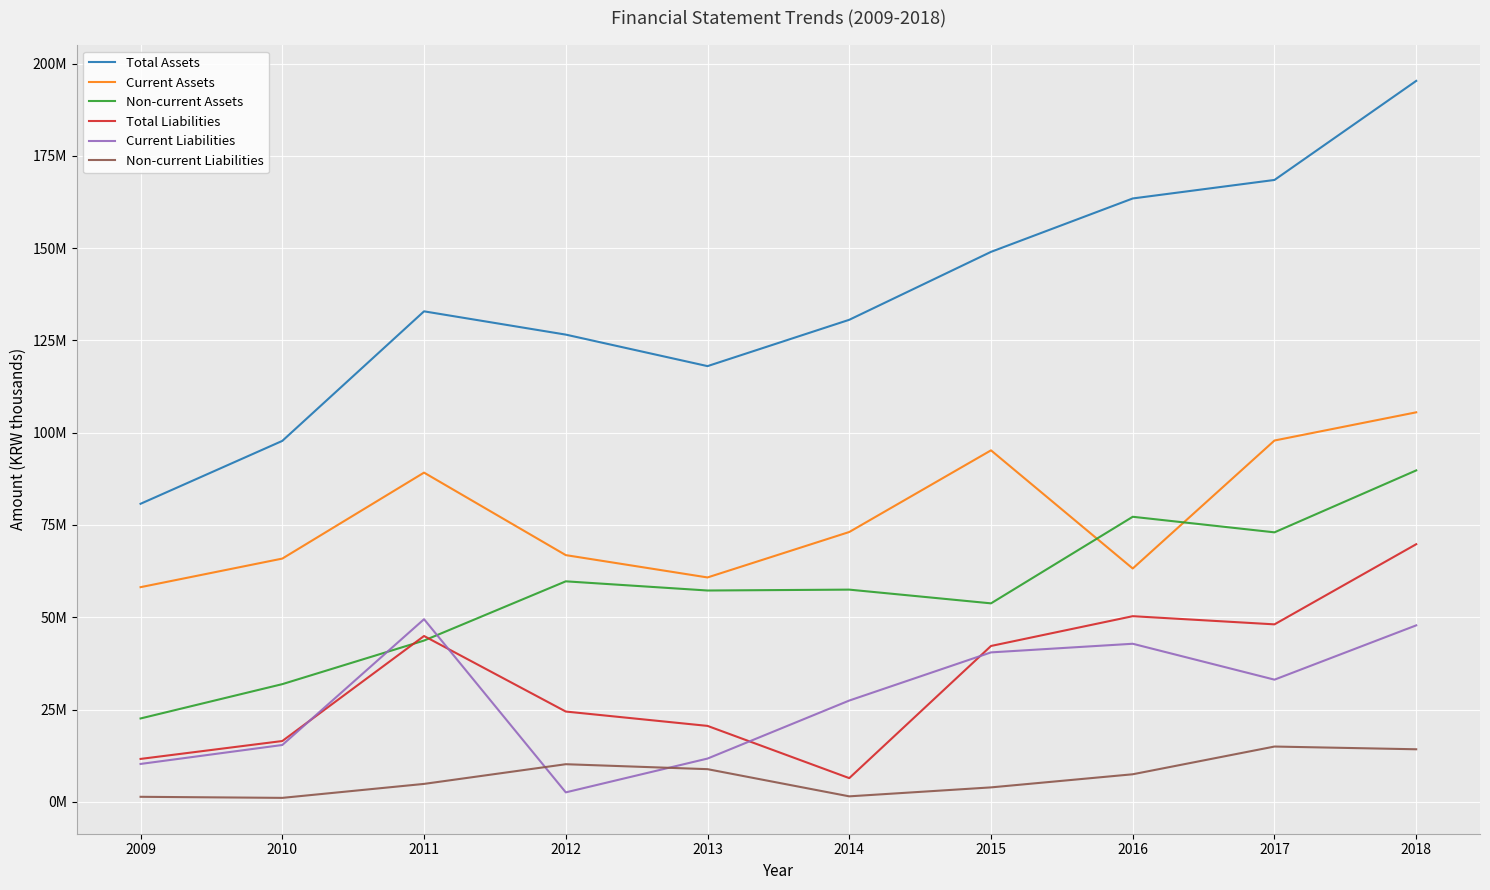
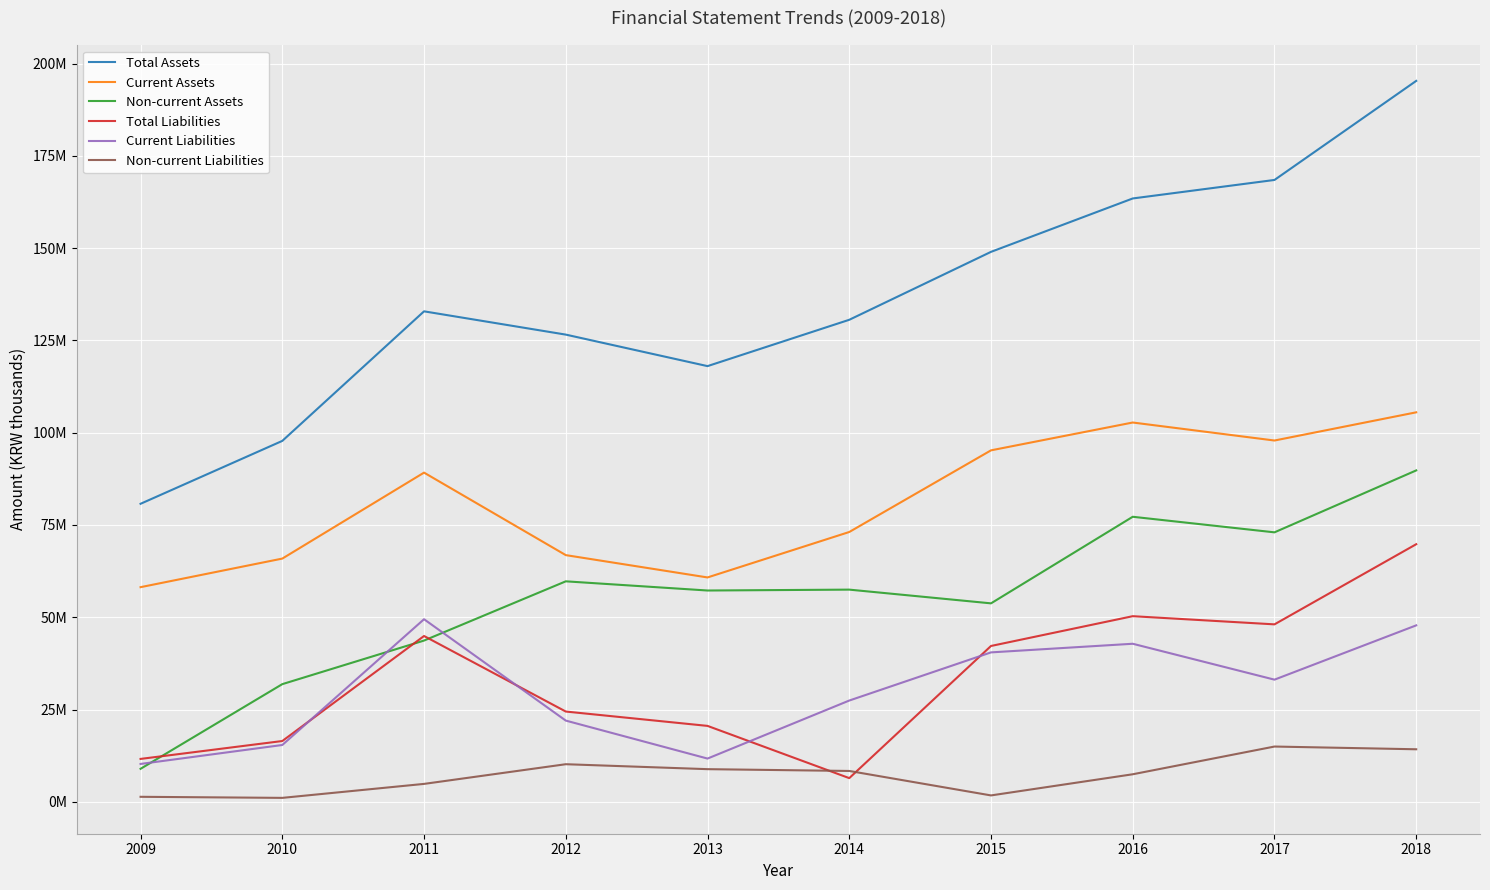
  {
    "Total Assets": {
      "2009": 81000000,
      "2010": 98000000,
      "2011": 133000000,
      "2012": 127000000,
      "2013": 118000000,
      "2014": 131000000,
      "2015": 149000000,
      "2016": 163000000,
      "2017": 168000000,
      "2018": 195000000
    },
    "Current Assets": {
      "2009": 58000000,
      "2010": 66000000,
      "2011": 89000000,
      "2012": 67000000,
      "2013": 61000000,
      "2014": 73000000,
      "2015": 95000000,
-     "2016": 63000000,
+     "2016": 103000000,
      "2017": 98000000,
      "2018": 106000000
    },
    "Non-current Assets": {
-     "2009": 23000000,
+     "2009": 9000000,
      "2010": 32000000,
      "2011": 44000000,
      "2012": 60000000,
      "2013": 57000000,
      "2014": 57000000,
      "2015": 54000000,
      "2016": 77000000,
      "2017": 73000000,
      "2018": 90000000
    },
    "Total Liabilities": {
      "2009": 12000000,
      "2010": 16000000,
      "2011": 45000000,
      "2012": 24000000,
      "2013": 21000000,
      "2014": 6000000,
      "2015": 42000000,
      "2016": 50000000,
      "2017": 48000000,
      "2018": 70000000
    },
    "Current Liabilities": {
      "2009": 10000000,
      "2010": 15000000,
      "2011": 49000000,
-     "2012": 3000000,
+     "2012": 22000000,
      "2013": 12000000,
      "2014": 27000000,
      "2015": 40000000,
      "2016": 43000000,
      "2017": 33000000,
      "2018": 48000000
    },
    "Non-current Liabilities": {
      "2009": 1000000,
      "2010": 1000000,
      "2011": 5000000,
      "2012": 10000000,
      "2013": 9000000,
-     "2014": 1000000,
-     "2015": 4000000,
+     "2014": 8000000,
+     "2015": 2000000,
      "2016": 7000000,
      "2017": 15000000,
      "2018": 14000000
    }
  }
